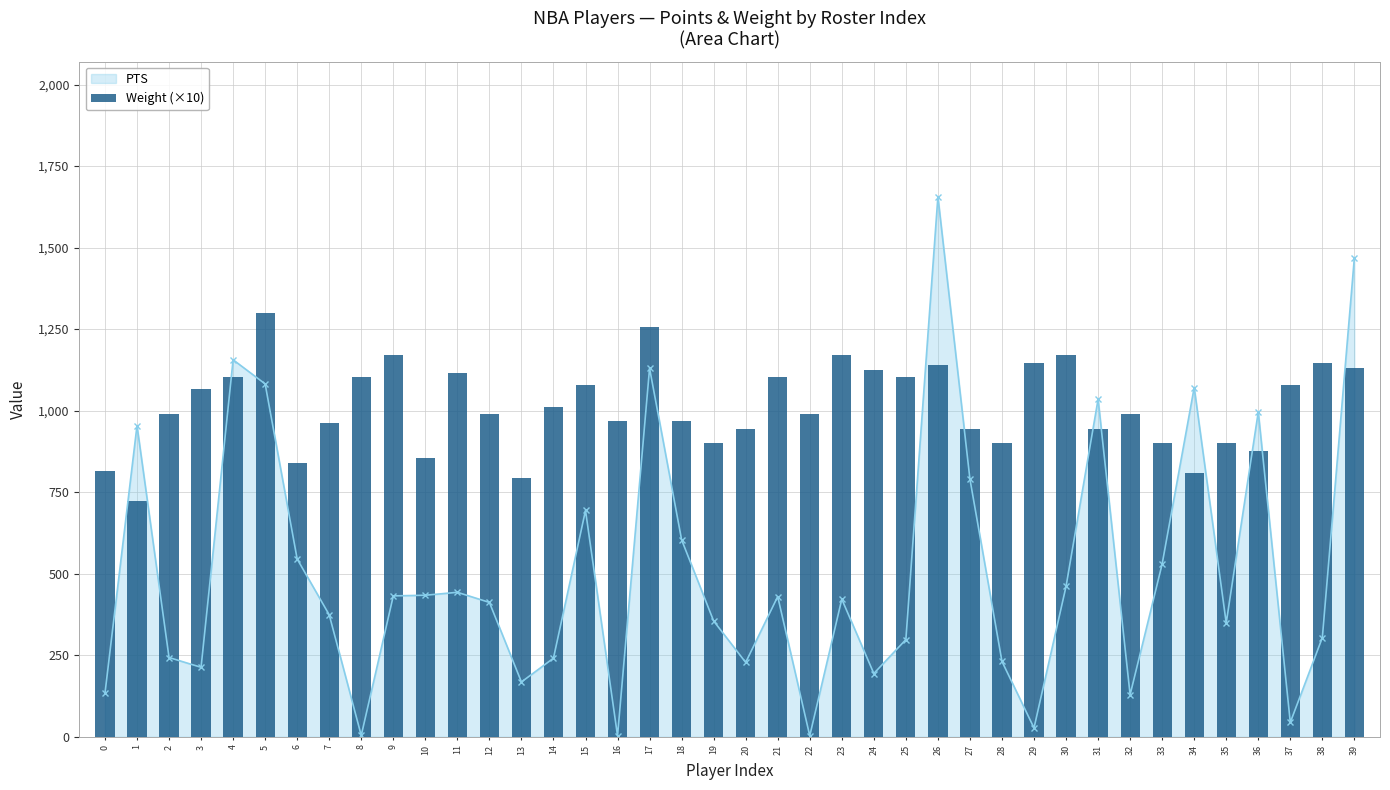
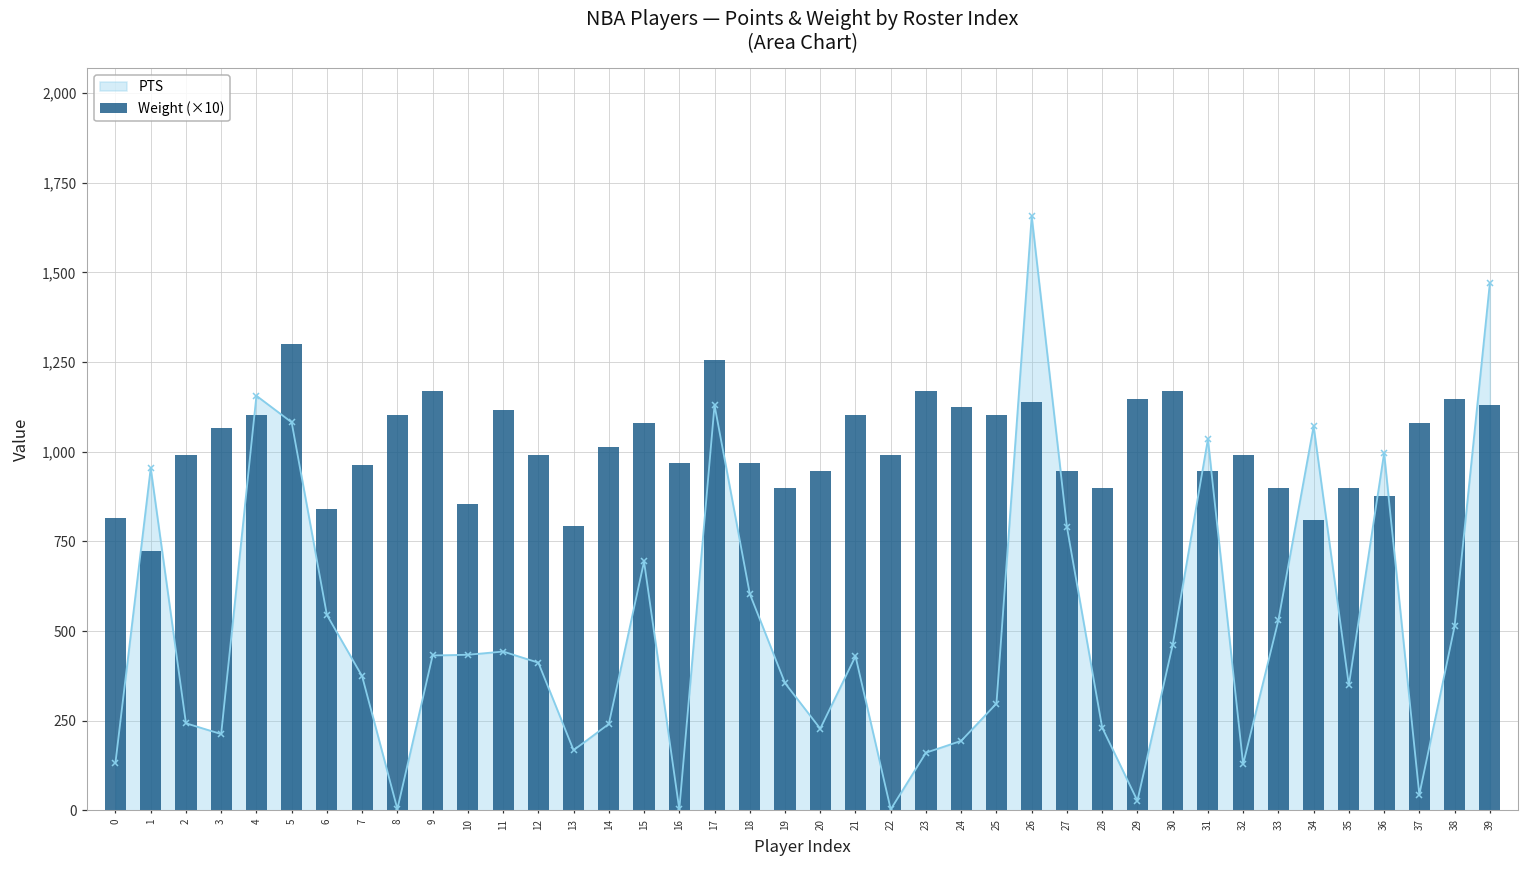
  {
    "PTS": {
      "0": "130",
      "1": "950",
      "2": "240",
      "3": "210",
      "4": "1,160",
      "5": "1,080",
      "6": "550",
      "7": "370",
      "8": "0",
      "9": "430",
      "10": "430",
      "11": "440",
      "12": "410",
      "13": "170",
      "14": "240",
      "15": "690",
      "16": "0",
      "17": "1,130",
      "18": "600",
      "19": "360",
      "20": "230",
      "21": "430",
      "22": "0",
-     "23": "420",
+     "23": "160",
      "24": "190",
      "25": "300",
      "26": "1,660",
      "27": "790",
      "28": "230",
      "29": "30",
      "30": "460",
      "31": "1,040",
      "32": "130",
      "33": "530",
      "34": "1,070",
      "35": "350",
      "36": "1,000",
      "37": "40",
-     "38": "300",
+     "38": "510",
      "39": "1,470"
    },
    "Weight (×10)": {
      "0": "810",
      "1": "720",
      "2": "990",
      "3": "1,070",
      "4": "1,100",
      "5": "1,300",
      "6": "840",
      "7": "960",
      "8": "1,100",
      "9": "1,170",
      "10": "860",
      "11": "1,120",
      "12": "990",
      "13": "790",
      "14": "1,010",
      "15": "1,080",
      "16": "970",
      "17": "1,260",
      "18": "970",
      "19": "900",
      "20": "950",
      "21": "1,100",
      "22": "990",
      "23": "1,170",
      "24": "1,130",
      "25": "1,100",
      "26": "1,140",
      "27": "950",
      "28": "900",
      "29": "1,150",
      "30": "1,170",
      "31": "950",
      "32": "990",
      "33": "900",
      "34": "810",
      "35": "900",
      "36": "880",
      "37": "1,080",
      "38": "1,150",
      "39": "1,130"
    }
  }
